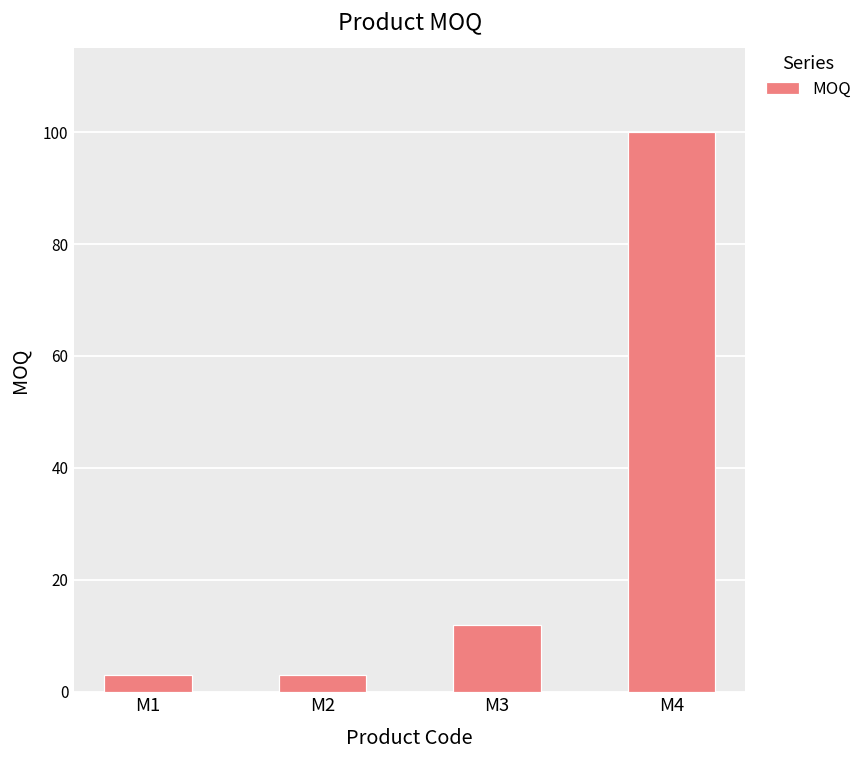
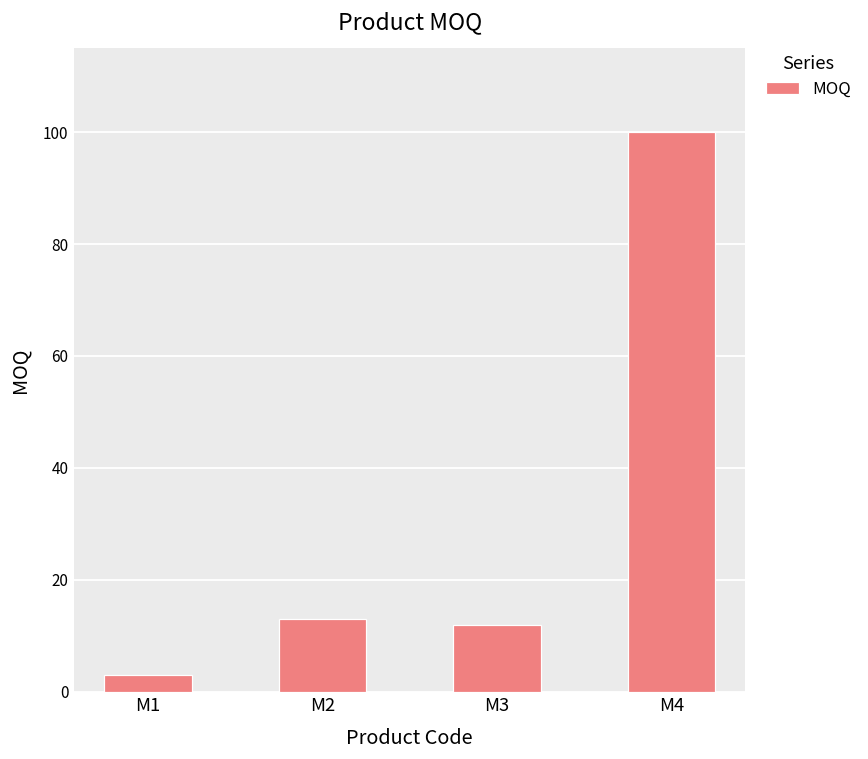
  {
    "M1": 3,
-   "M2": 3,
+   "M2": 13,
    "M3": 12,
    "M4": 100
  }
